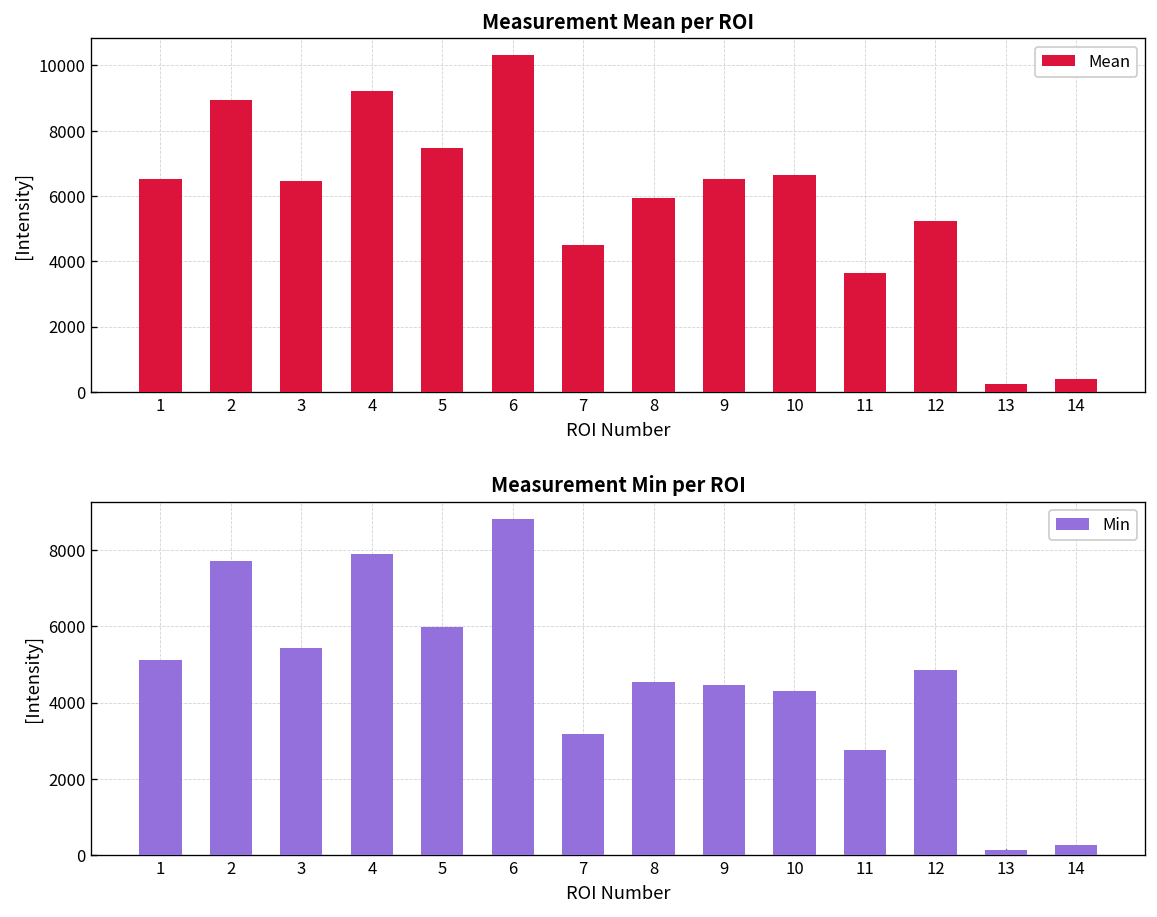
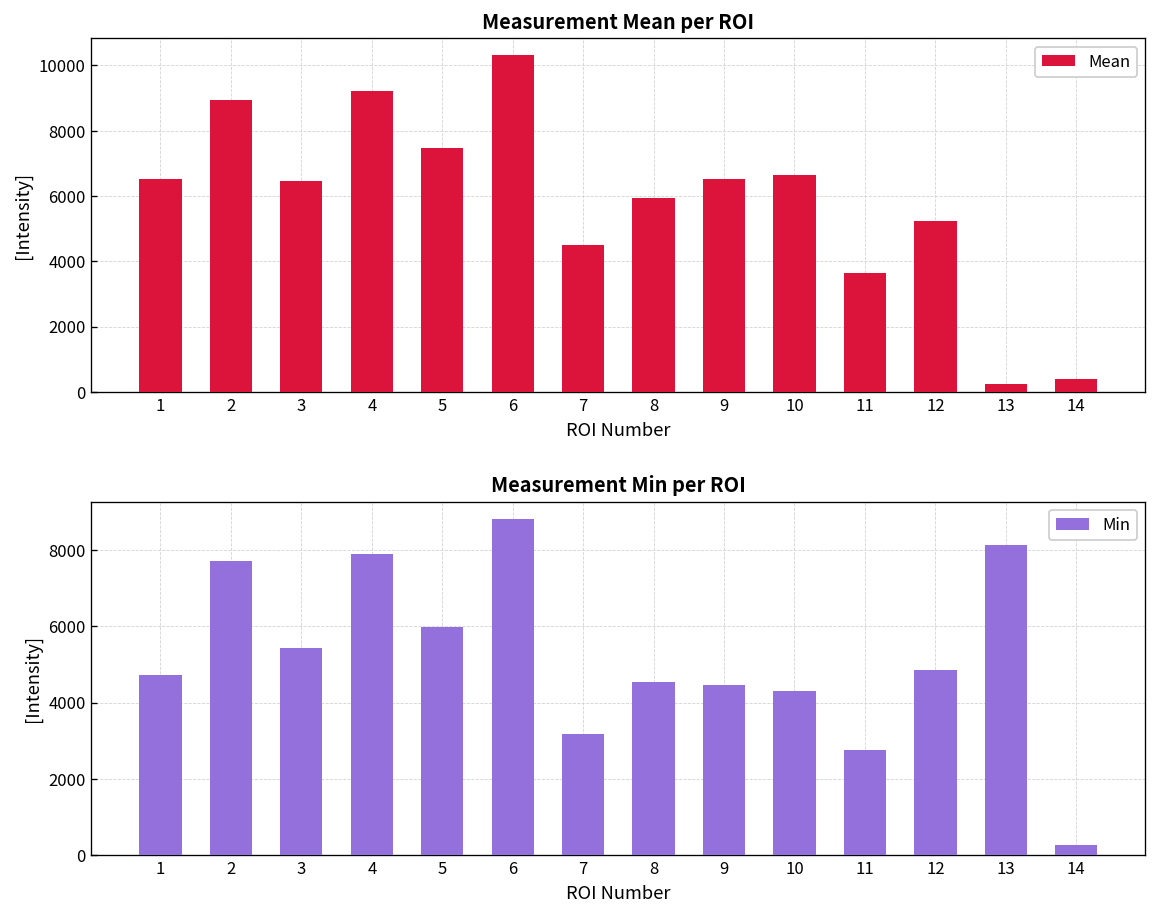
  {
    "Measurement Mean per ROI": {
      "1": 6500,
      "2": 8900,
      "3": 6400,
      "4": 9200,
      "5": 7500,
      "6": 10300,
      "7": 4500,
      "8": 5900,
      "9": 6500,
      "10": 6600,
      "11": 3600,
      "12": 5200,
      "13": 200,
      "14": 400
    },
    "Measurement Min per ROI": {
-     "1": 5100,
+     "1": 4700,
      "2": 7700,
      "3": 5400,
      "4": 7900,
      "5": 6000,
      "6": 8800,
      "7": 3200,
      "8": 4500,
      "9": 4500,
      "10": 4300,
      "11": 2800,
      "12": 4800,
-     "13": 100,
+     "13": 8100,
      "14": 300
    }
  }
